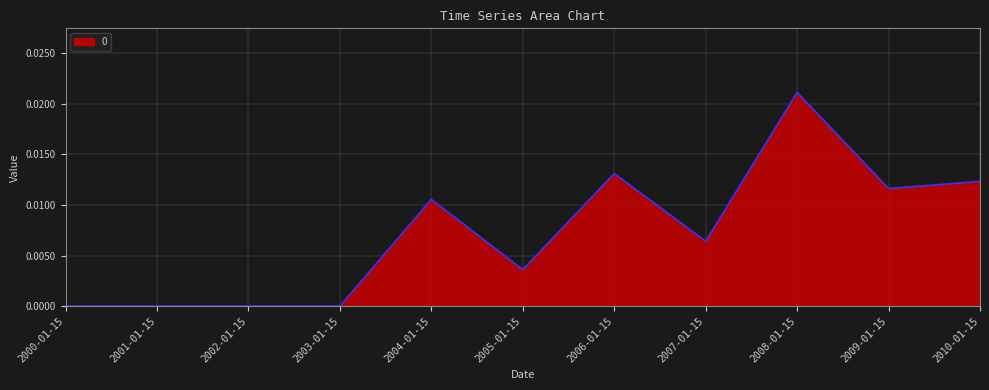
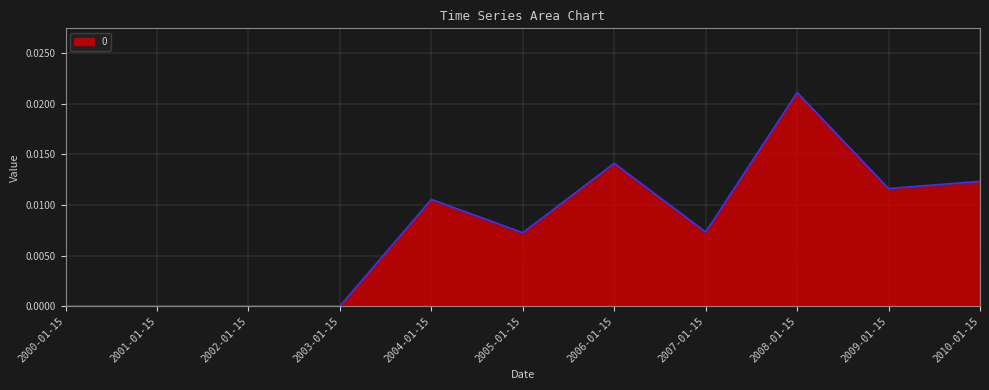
  {
    "2000-01-15": 0.0000,
    "2001-01-15": 0.0000,
    "2002-01-15": 0.0000,
    "2003-01-15": 0.0000,
    "2004-01-15": 0.0106,
-   "2005-01-15": 0.0036,
-   "2006-01-15": 0.0131,
-   "2007-01-15": 0.0064,
+   "2005-01-15": 0.0073,
+   "2006-01-15": 0.0141,
+   "2007-01-15": 0.0073,
    "2008-01-15": 0.0211,
    "2009-01-15": 0.0116,
    "2010-01-15": 0.0123
  }
